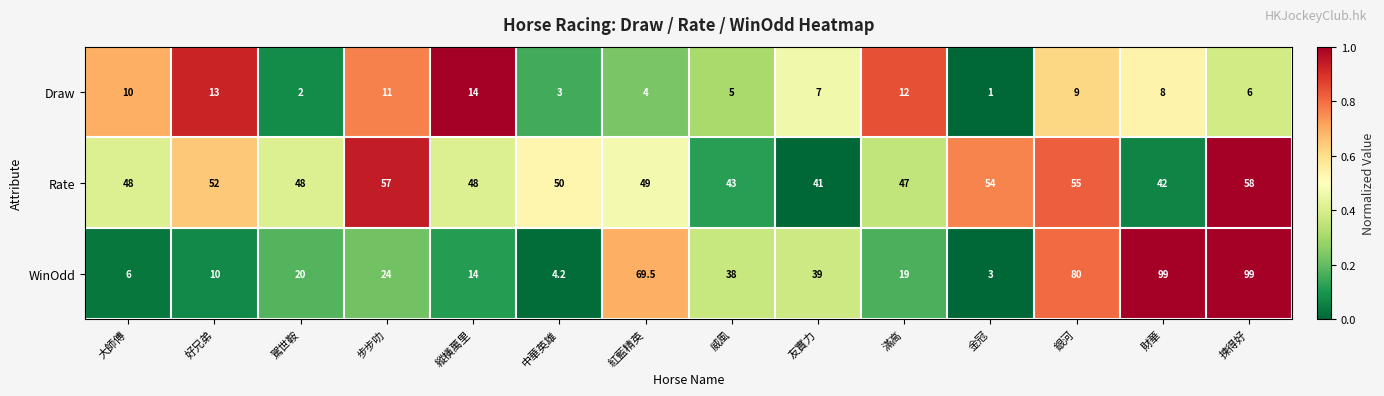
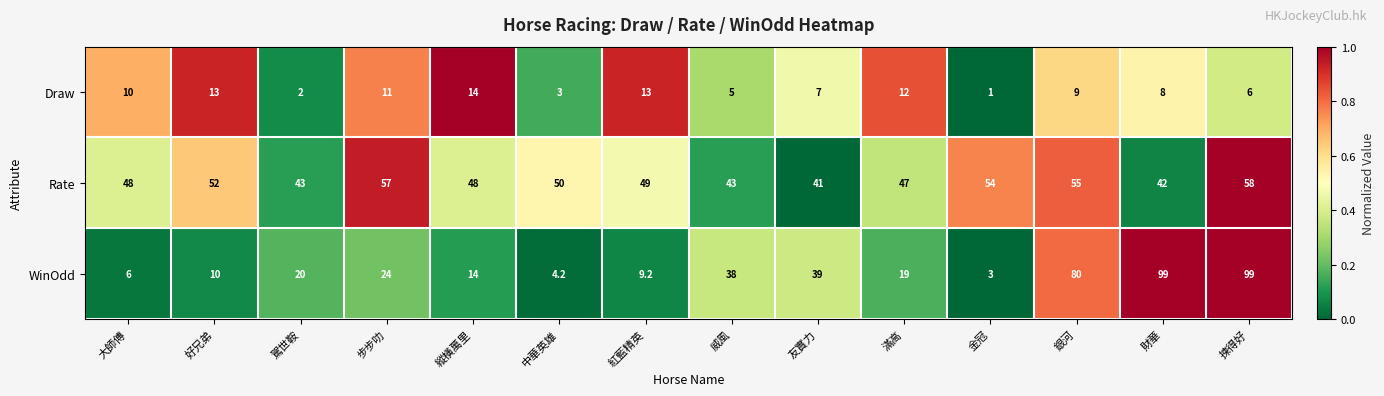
  {
    "Draw": {
      "大師傅": 10,
      "好兄弟": 13,
      "駕世鞍": 2,
      "步步叻": 11,
      "縱橫萬里": 14,
      "中華英雄": 3,
-     "紅藍精英": 4,
+     "紅藍精英": 13,
      "威風": 5,
      "友實力": 7,
      "滿高": 12,
      "金冠": 1,
      "銀河": 9,
      "財華": 8,
      "揀得好": 6
    },
    "Rate": {
      "大師傅": 48,
      "好兄弟": 52,
-     "駕世鞍": 48,
+     "駕世鞍": 43,
      "步步叻": 57,
      "縱橫萬里": 48,
      "中華英雄": 50,
      "紅藍精英": 49,
      "威風": 43,
      "友實力": 41,
      "滿高": 47,
      "金冠": 54,
      "銀河": 55,
      "財華": 42,
      "揀得好": 58
    },
    "WinOdd": {
      "大師傅": 6,
      "好兄弟": 10,
      "駕世鞍": 20,
      "步步叻": 24,
      "縱橫萬里": 14,
      "中華英雄": 4.2,
-     "紅藍精英": 69.5,
+     "紅藍精英": 9.2,
      "威風": 38,
      "友實力": 39,
      "滿高": 19,
      "金冠": 3,
      "銀河": 80,
      "財華": 99,
      "揀得好": 99
    }
  }
